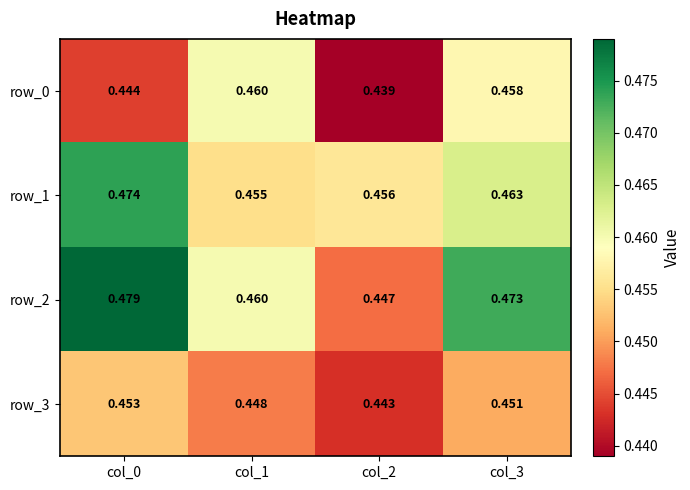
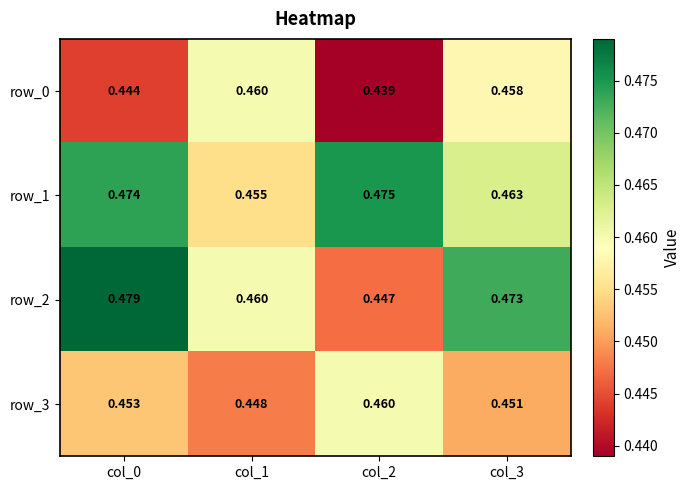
  {
    "row_0": {
      "col_0": 0.444,
      "col_1": 0.460,
      "col_2": 0.439,
      "col_3": 0.458
    },
    "row_1": {
      "col_0": 0.474,
      "col_1": 0.455,
-     "col_2": 0.456,
+     "col_2": 0.475,
      "col_3": 0.463
    },
    "row_2": {
      "col_0": 0.479,
      "col_1": 0.460,
      "col_2": 0.447,
      "col_3": 0.473
    },
    "row_3": {
      "col_0": 0.453,
      "col_1": 0.448,
-     "col_2": 0.443,
+     "col_2": 0.460,
      "col_3": 0.451
    }
  }
